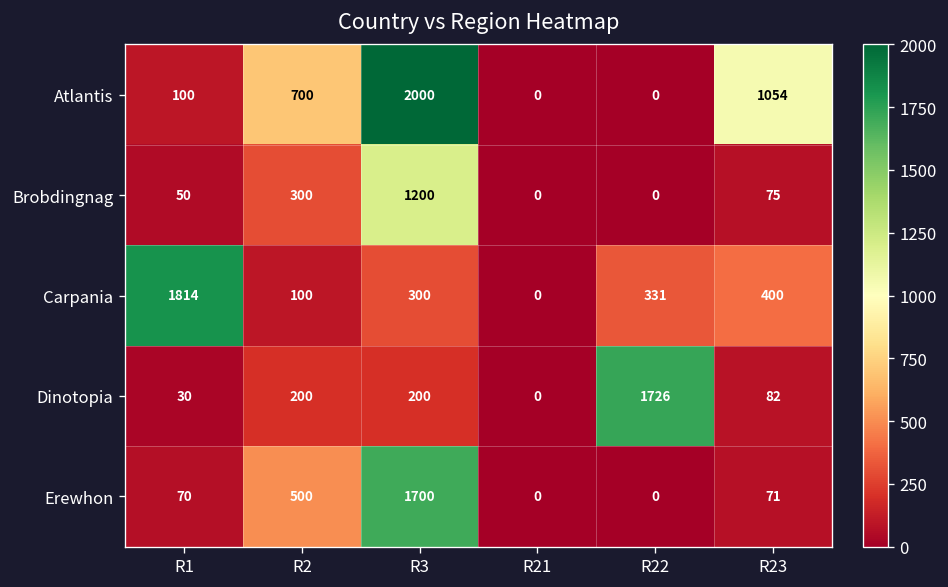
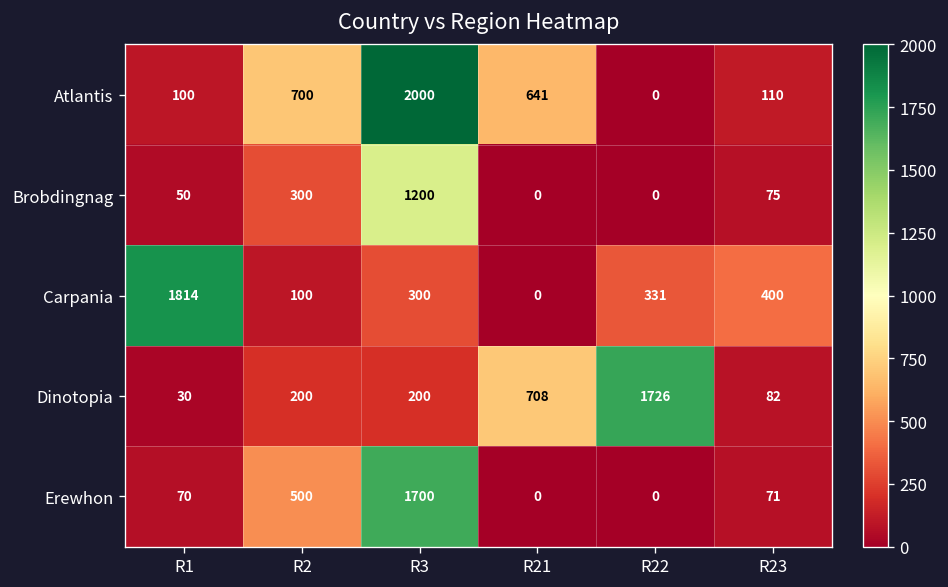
  {
    "Atlantis": {
      "R1": 100,
      "R2": 700,
      "R3": 2000,
-     "R21": 0,
+     "R21": 641,
      "R22": 0,
-     "R23": 1054
+     "R23": 110
    },
    "Brobdingnag": {
      "R1": 50,
      "R2": 300,
      "R3": 1200,
      "R21": 0,
      "R22": 0,
      "R23": 75
    },
    "Carpania": {
      "R1": 1814,
      "R2": 100,
      "R3": 300,
      "R21": 0,
      "R22": 331,
      "R23": 400
    },
    "Dinotopia": {
      "R1": 30,
      "R2": 200,
      "R3": 200,
-     "R21": 0,
+     "R21": 708,
      "R22": 1726,
      "R23": 82
    },
    "Erewhon": {
      "R1": 70,
      "R2": 500,
      "R3": 1700,
      "R21": 0,
      "R22": 0,
      "R23": 71
    }
  }
